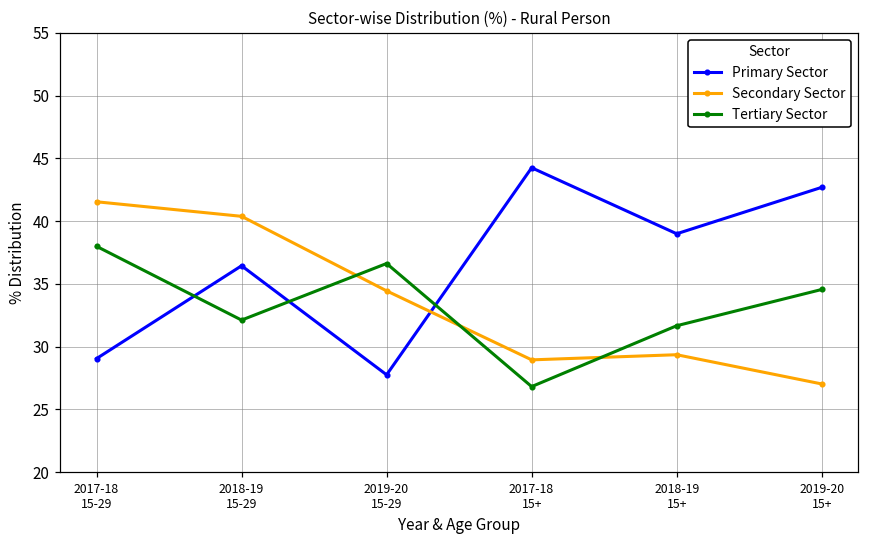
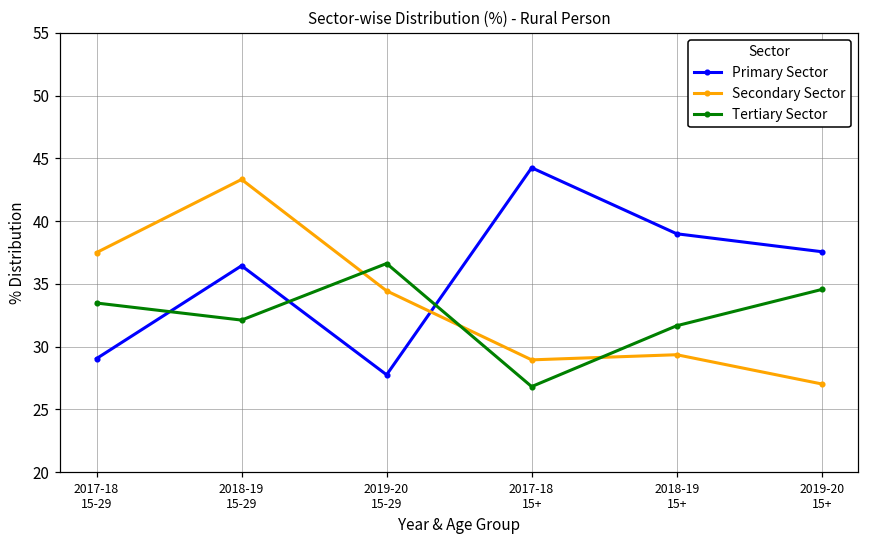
  {
    "Primary Sector": {
      "2017-18 15-29": 29.0,
      "2018-19 15-29": 36.4,
      "2019-20 15-29": 27.8,
      "2017-18 15+": 44.3,
      "2018-19 15+": 39.0,
-     "2019-20 15+": 42.7
+     "2019-20 15+": 37.6
    },
    "Secondary Sector": {
-     "2017-18 15-29": 41.5,
-     "2018-19 15-29": 40.4,
+     "2017-18 15-29": 37.5,
+     "2018-19 15-29": 43.3,
      "2019-20 15-29": 34.4,
      "2017-18 15+": 28.9,
      "2018-19 15+": 29.4,
      "2019-20 15+": 27.0
    },
    "Tertiary Sector": {
-     "2017-18 15-29": 38.0,
+     "2017-18 15-29": 33.5,
      "2018-19 15-29": 32.1,
      "2019-20 15-29": 36.6,
      "2017-18 15+": 26.8,
      "2018-19 15+": 31.7,
      "2019-20 15+": 34.6
    }
  }
